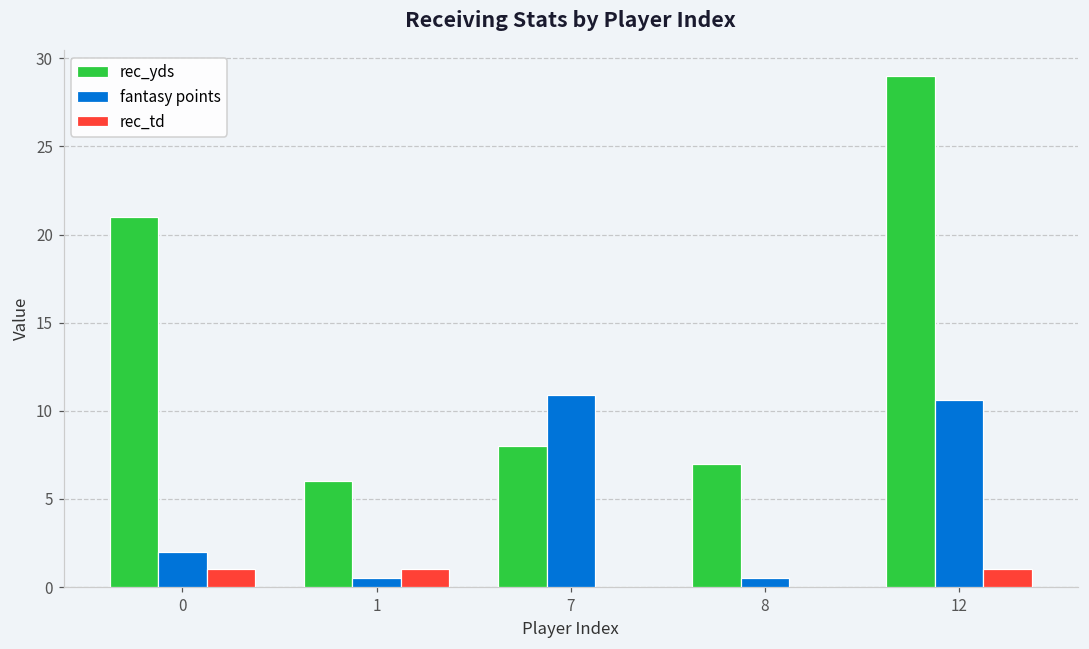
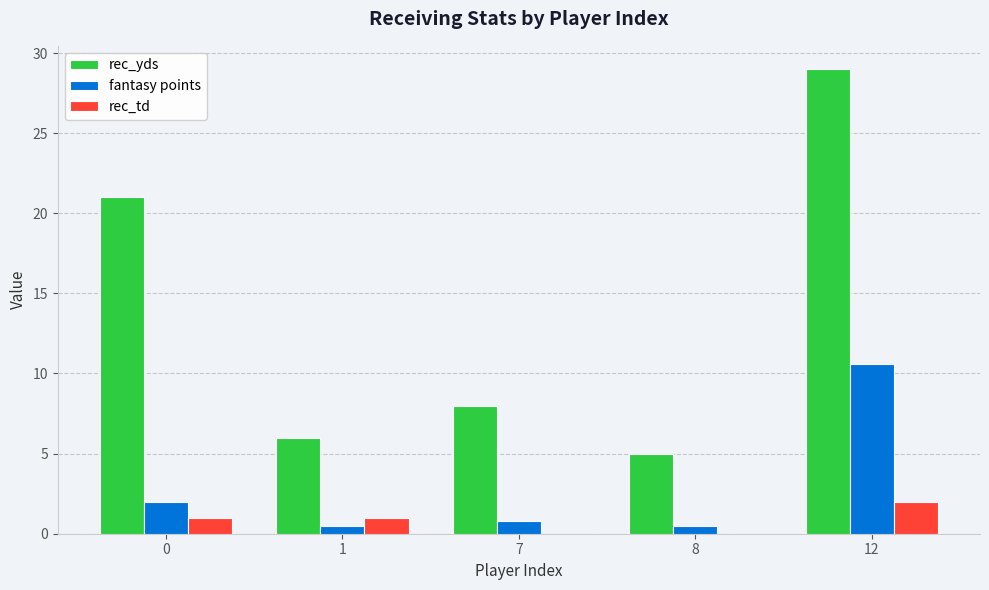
  {
    "rec_yds": {
      "0": 21,
      "1": 6,
      "7": 8,
-     "8": 7,
+     "8": 5,
      "12": 29
    },
    "fantasy points": {
      "0": 2.0,
      "1": 0.5,
-     "7": 10.9,
+     "7": 0.8,
      "8": 0.5,
      "12": 10.6
    },
    "rec_td": {
      "0": 1,
      "1": 1,
      "7": 0,
      "8": 0,
-     "12": 1
+     "12": 2
    }
  }
